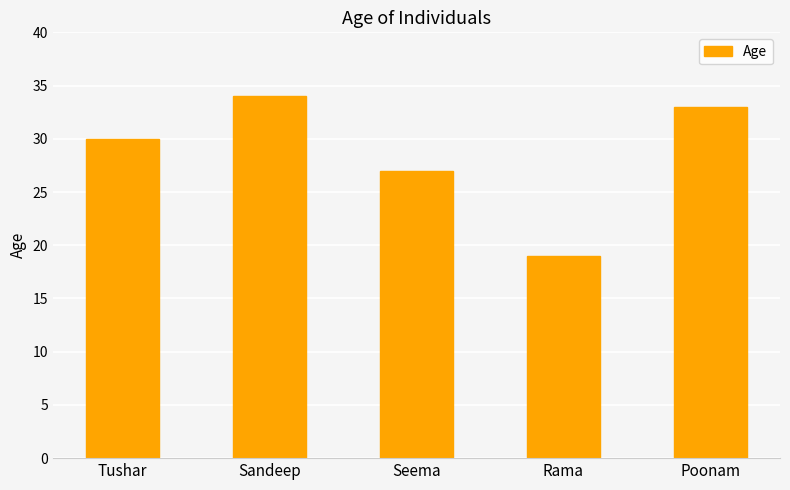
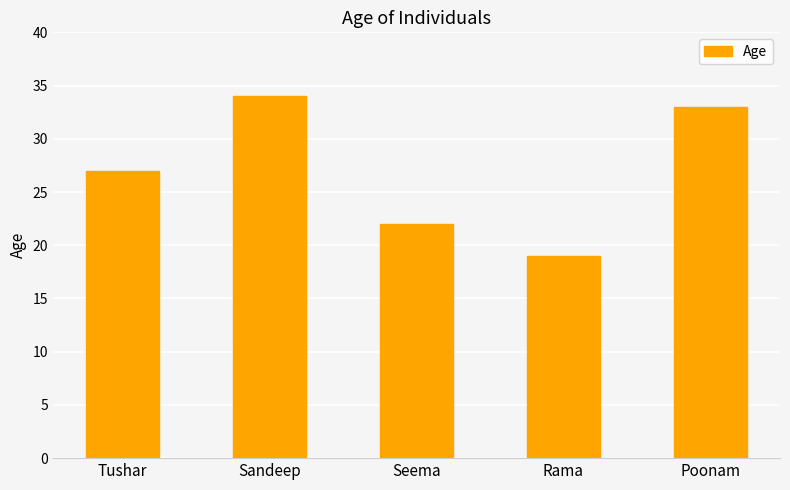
  {
-   "Tushar": 30,
+   "Tushar": 27,
    "Sandeep": 34,
-   "Seema": 27,
+   "Seema": 22,
    "Rama": 19,
    "Poonam": 33
  }
